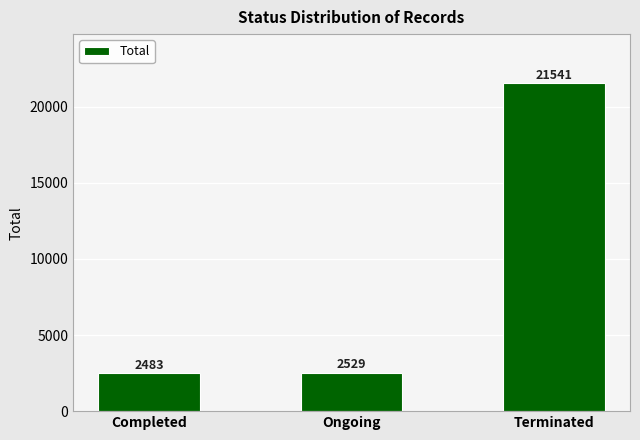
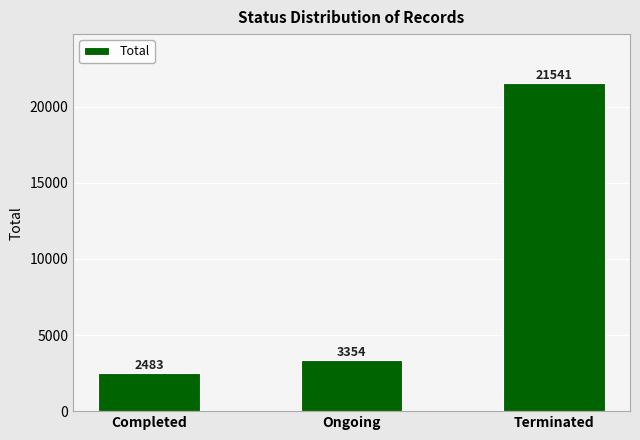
  {
    "Completed": 2483,
-   "Ongoing": 2529,
+   "Ongoing": 3354,
    "Terminated": 21541
  }
